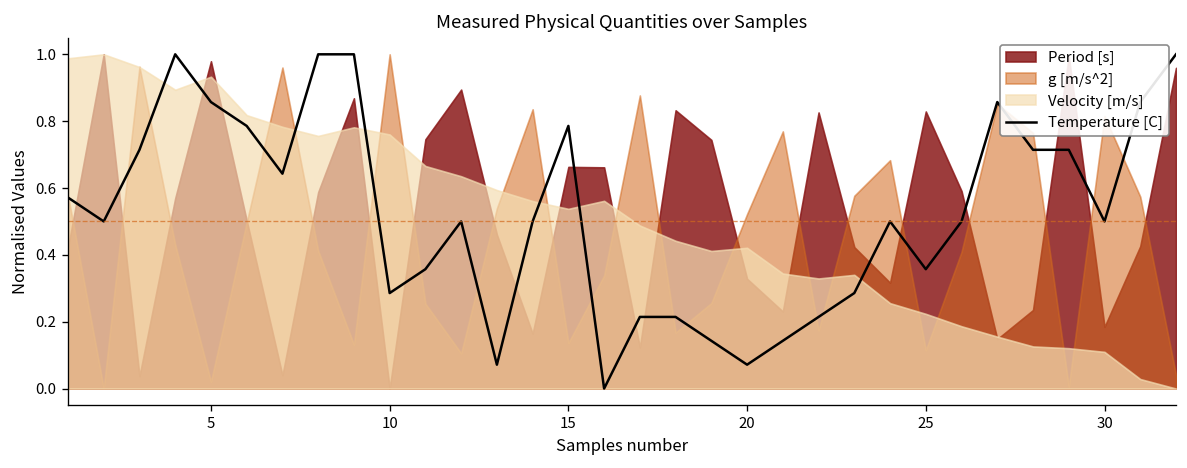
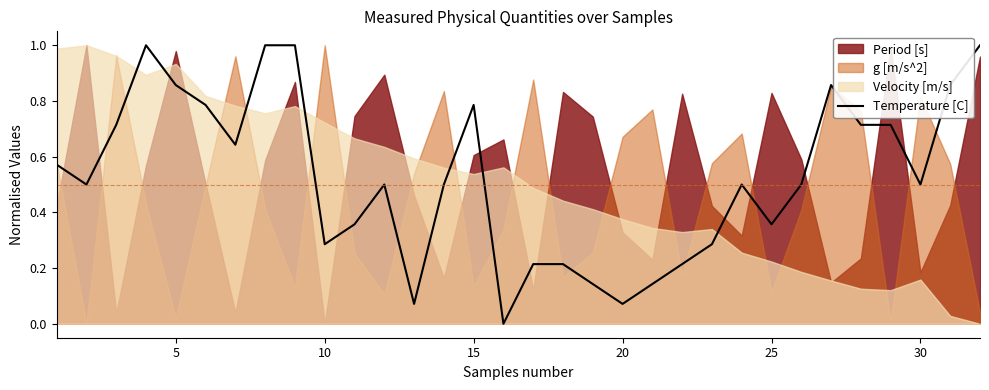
  {
    "Temperature [C]": {
      "5": 0.86,
      "10": 0.29,
      "15": 0.79,
      "20": 0.07,
      "25": 0.36,
      "30": 0.50
    },
    "Period [s]": {
      "5": 0.98,
      "10": 0.00,
-     "15": 0.66,
+     "15": 0.61,
      "20": 0.33,
      "25": 0.83,
      "30": 0.18
    },
    "g [m/s^2]": {
      "5": 0.02,
      "10": 1.00,
      "15": 0.14,
-     "20": 0.52,
+     "20": 0.67,
      "25": 0.11
    },
    "Velocity [m/s]": {
      "5": 0.93,
-     "10": 0.76,
+     "10": 0.72,
      "15": 0.54,
-     "20": 0.42,
+     "20": 0.38,
      "25": 0.22,
-     "30": 0.11
+     "30": 0.16
    }
  }
